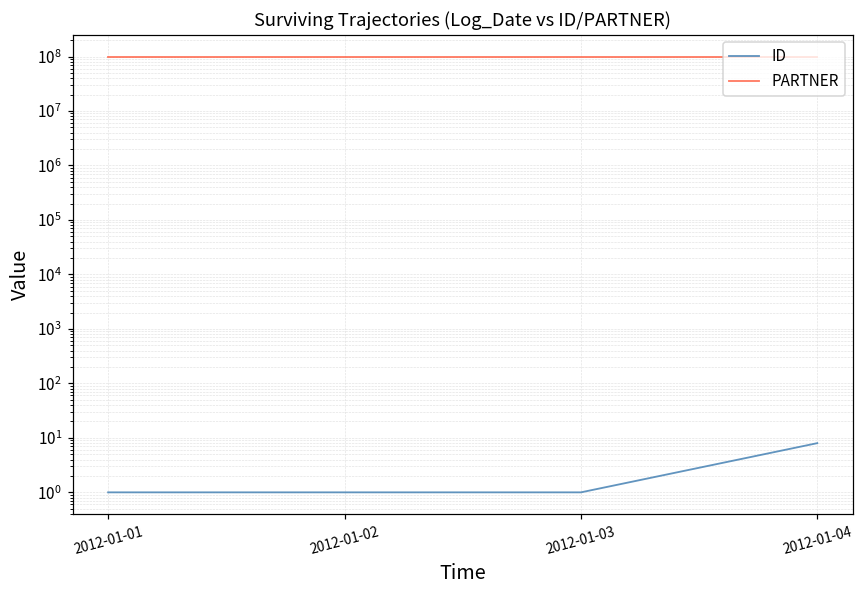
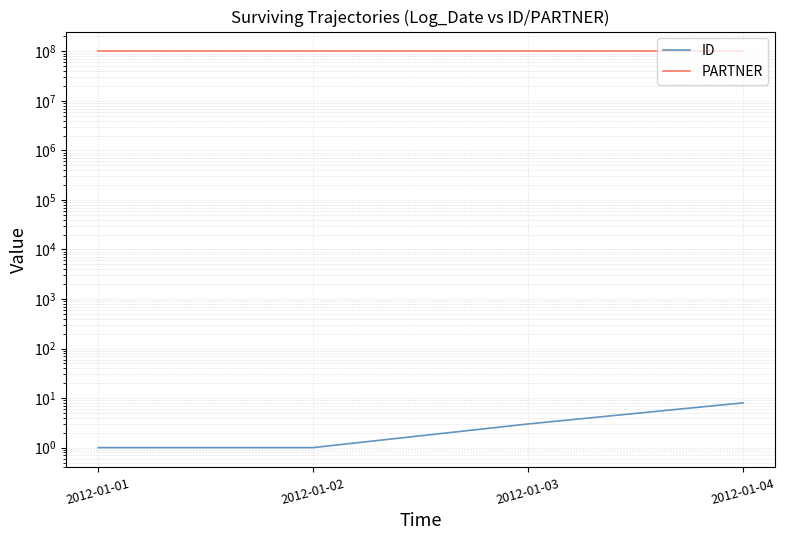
  {
    "ID": {
      "2012-01-01": 1,
      "2012-01-02": 1,
-     "2012-01-03": 1,
+     "2012-01-03": 3,
      "2012-01-04": 8
    },
    "PARTNER": {
      "2012-01-01": 100000000,
      "2012-01-02": 100000000,
      "2012-01-03": 100000000
    }
  }
